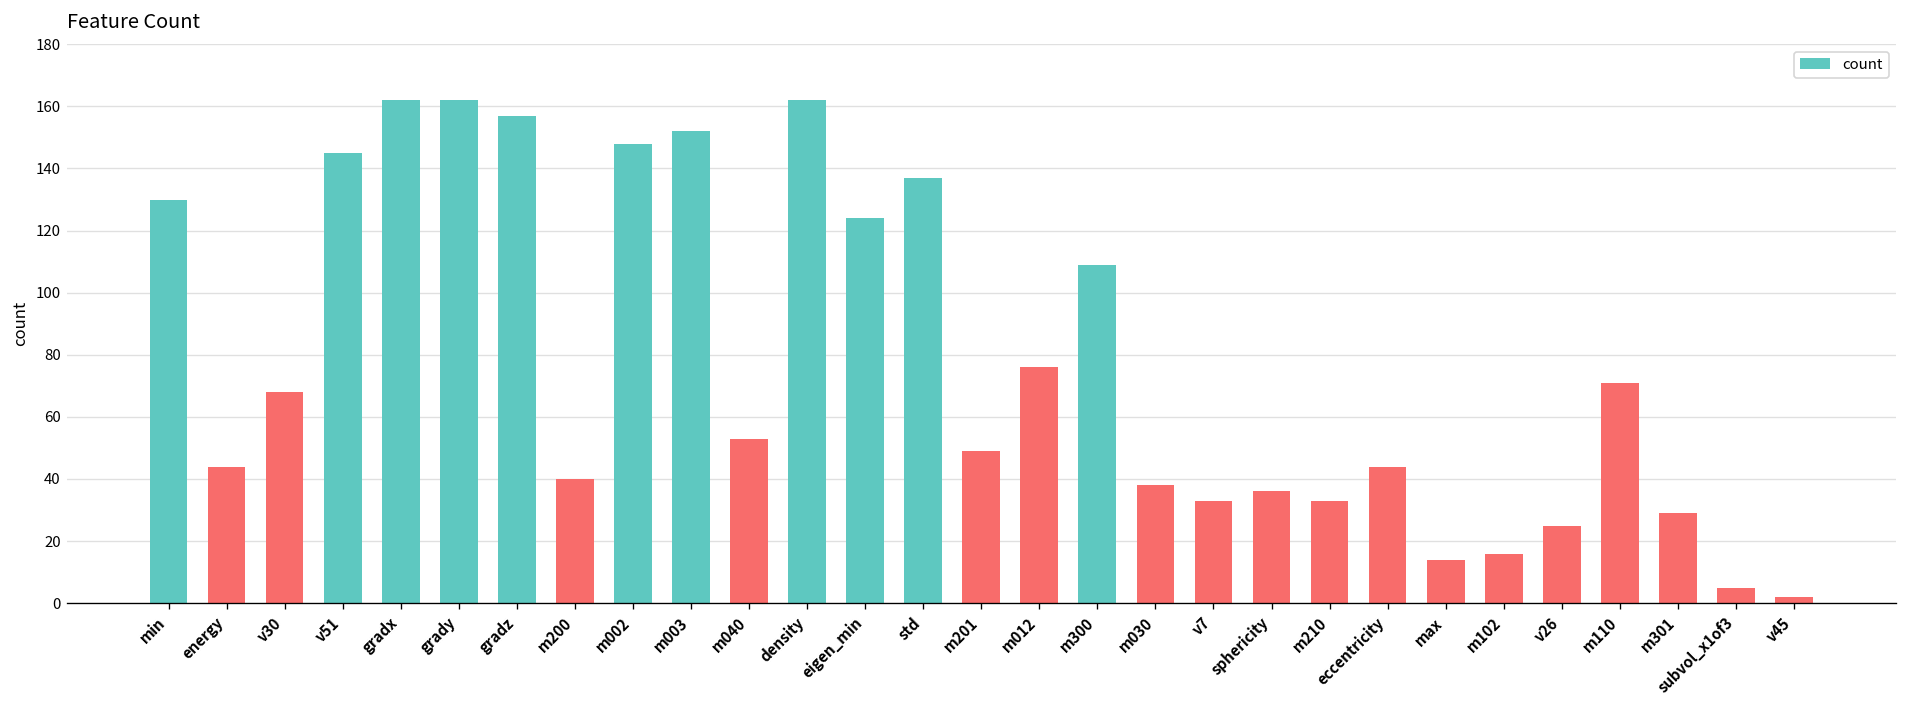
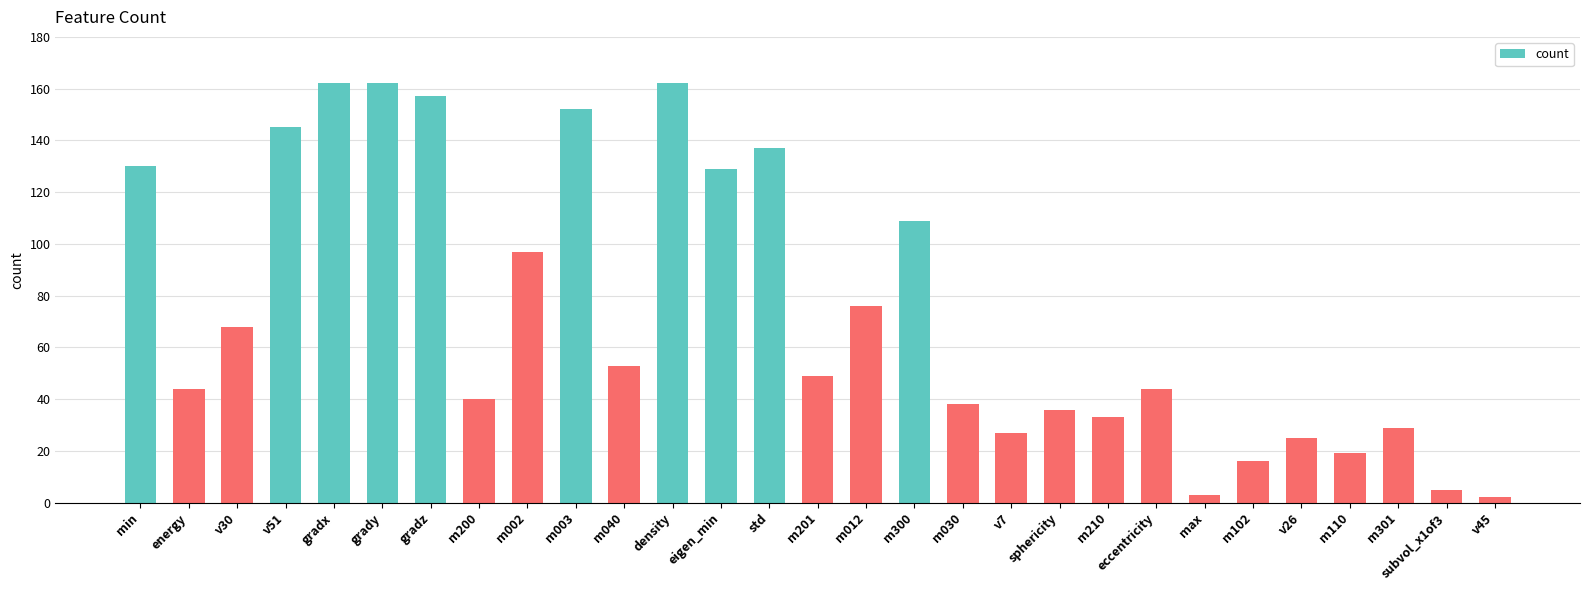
  {
    "min": 130,
    "energy": 44,
    "v30": 68,
    "v51": 145,
    "gradx": 162,
    "grady": 162,
    "gradz": 157,
    "m200": 40,
-   "m002": 148,
+   "m002": 97,
    "m003": 152,
    "m040": 53,
    "density": 162,
-   "eigen_min": 124,
+   "eigen_min": 129,
    "std": 137,
    "m201": 49,
    "m012": 76,
    "m300": 109,
    "m030": 38,
-   "v7": 33,
+   "v7": 27,
    "sphericity": 36,
    "m210": 33,
    "eccentricity": 44,
-   "max": 14,
+   "max": 3,
    "m102": 16,
    "v26": 25,
-   "m110": 71,
+   "m110": 19,
    "m301": 29,
    "subvol_x1of3": 5,
    "v45": 2
  }
